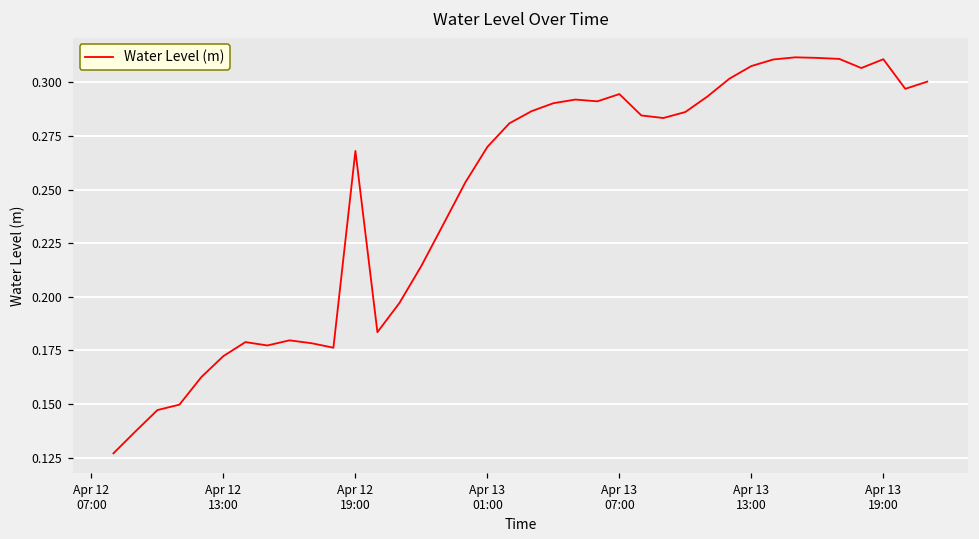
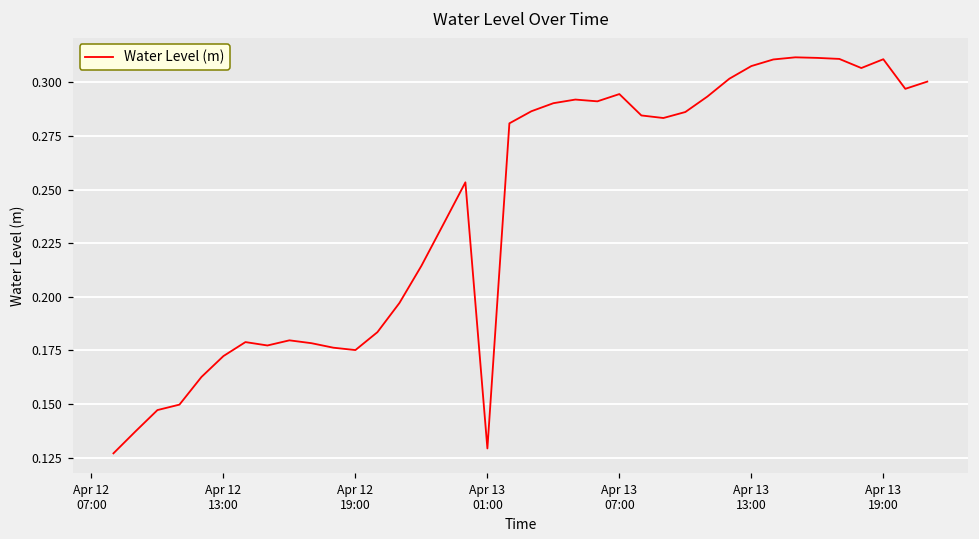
  {
    "Apr 12 13:00": 0.172,
-   "Apr 12 19:00": 0.268,
-   "Apr 13 01:00": 0.270,
+   "Apr 12 19:00": 0.175,
+   "Apr 13 01:00": 0.129,
    "Apr 13 07:00": 0.295,
    "Apr 13 13:00": 0.308,
    "Apr 13 19:00": 0.311
  }
